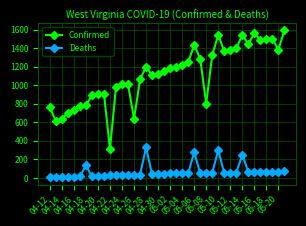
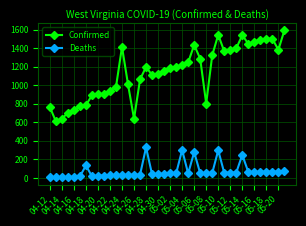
  {
    "Confirmed": {
      "04-12": 800,
      "04-14": 600,
      "04-16": 700,
      "04-18": 800,
      "04-20": 900,
-     "04-22": 300,
-     "04-24": 1000,
+     "04-22": 900,
+     "04-24": 1400,
      "04-26": 600,
      "04-28": 1200,
      "04-30": 1100,
      "05-02": 1200,
      "05-04": 1200,
      "05-06": 1400,
      "05-08": 800,
      "05-10": 1500,
      "05-12": 1400,
      "05-14": 1500,
-     "05-16": 1600,
+     "05-16": 1500,
      "05-18": 1500,
      "05-20": 1400
    },
    "Deaths": {
      "04-12": 0,
      "04-14": 0,
      "04-16": 0,
      "04-18": 100,
      "04-20": 0,
      "04-22": 0,
      "04-24": 0,
      "04-26": 0,
      "04-28": 300,
      "04-30": 0,
      "05-02": 0,
-     "05-04": 0,
+     "05-04": 300,
      "05-06": 300,
      "05-08": 100,
      "05-10": 300,
      "05-12": 100,
      "05-14": 200,
      "05-16": 100,
      "05-18": 100,
      "05-20": 100
    }
  }
